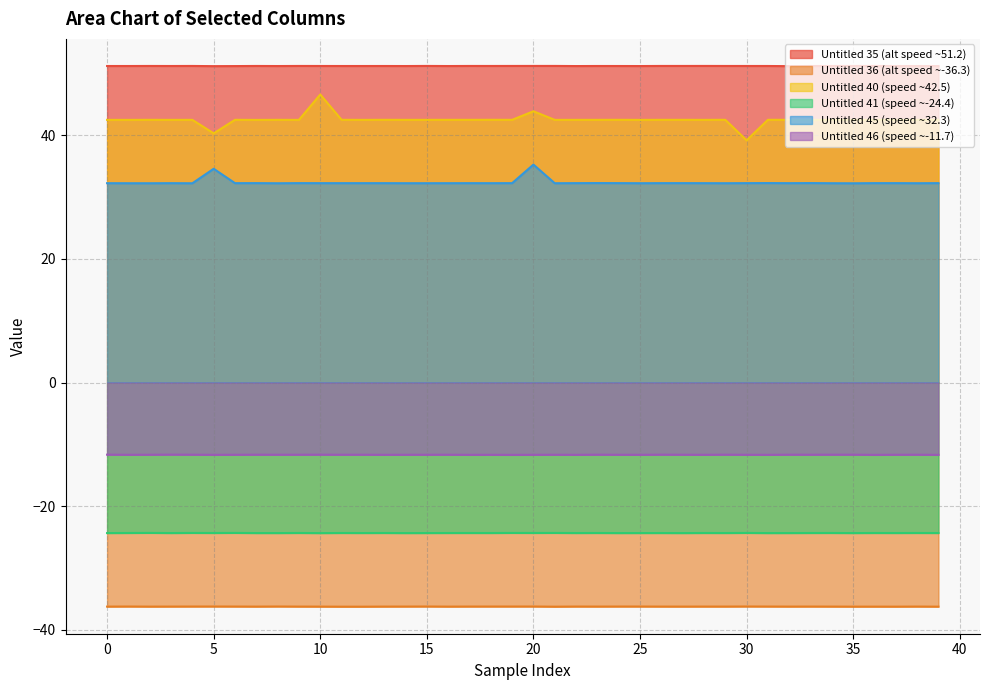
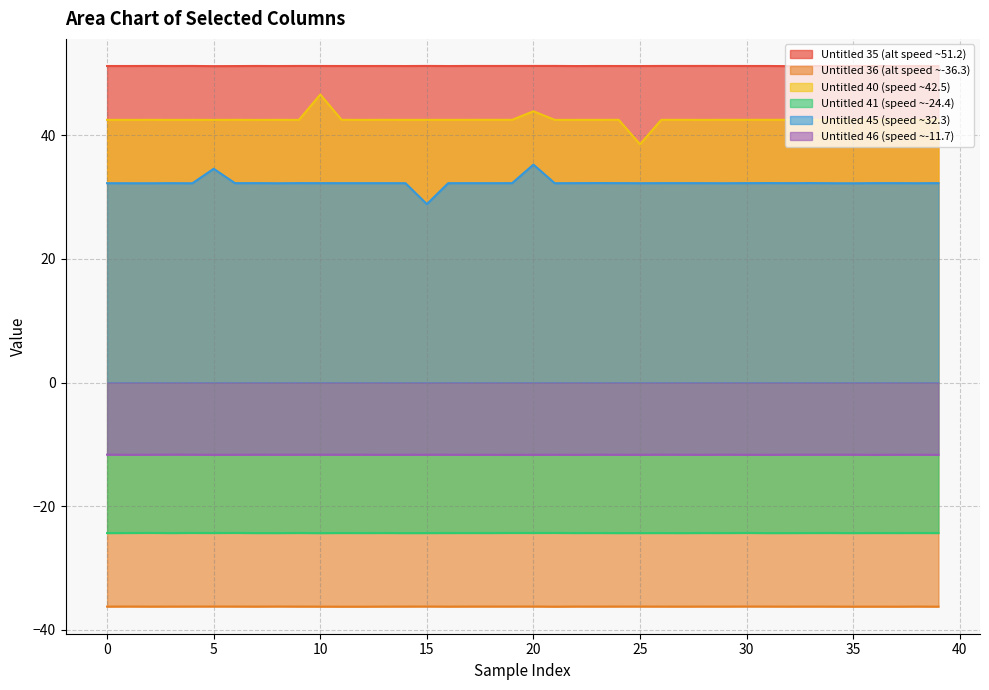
  {
    "Untitled 40 (speed ~42.5)": {
      "0": 43,
-     "5": 40,
+     "5": 43,
      "10": 47,
      "15": 43,
      "20": 44,
-     "25": 43,
-     "30": 39
+     "25": 39,
+     "30": 43
    },
    "Untitled 45 (speed ~32.3)": {
      "0": 32,
      "5": 35,
      "10": 32,
-     "15": 32,
+     "15": 29,
      "20": 35,
      "25": 32,
      "30": 32,
      "35": 32
    }
  }
